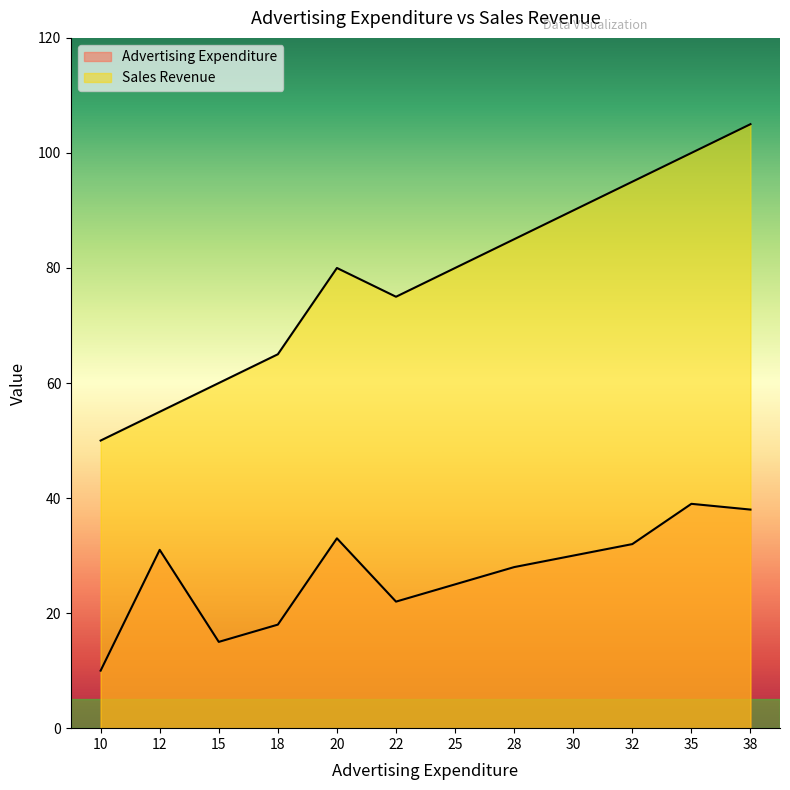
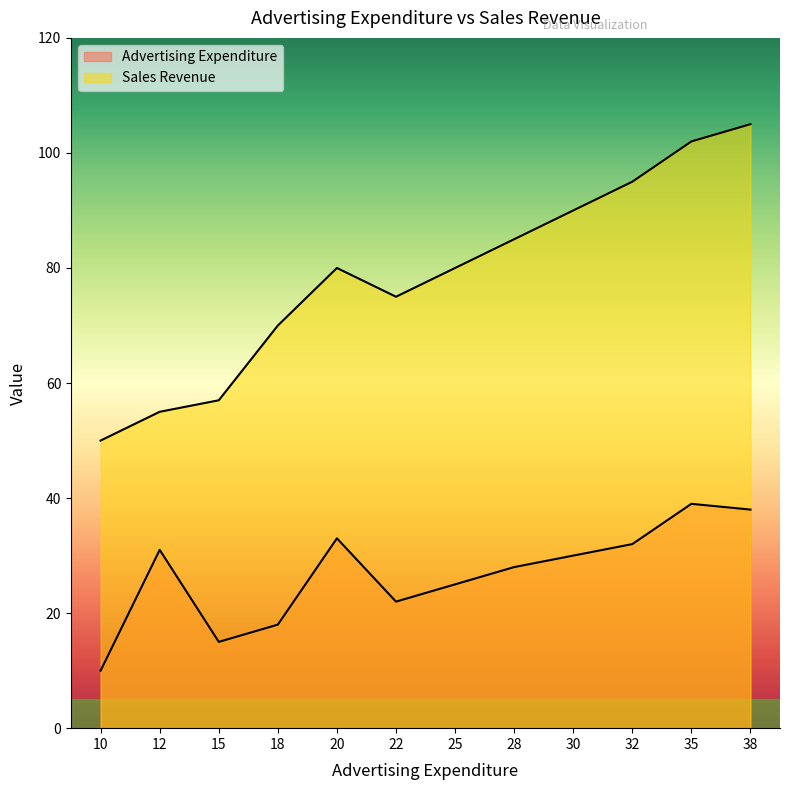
  {
    "Advertising Expenditure": {
      "10": 10,
      "12": 31,
      "15": 15,
      "18": 18,
      "20": 33,
      "22": 22,
      "25": 25,
      "28": 28,
      "30": 30,
      "32": 32,
      "35": 39,
      "38": 38
    },
    "Sales Revenue": {
      "10": 50,
      "12": 55,
-     "15": 60,
-     "18": 65,
+     "15": 57,
+     "18": 70,
      "20": 80,
      "22": 75,
      "25": 80,
      "28": 85,
      "30": 90,
      "32": 95,
-     "35": 100,
+     "35": 102,
      "38": 105
    }
  }
